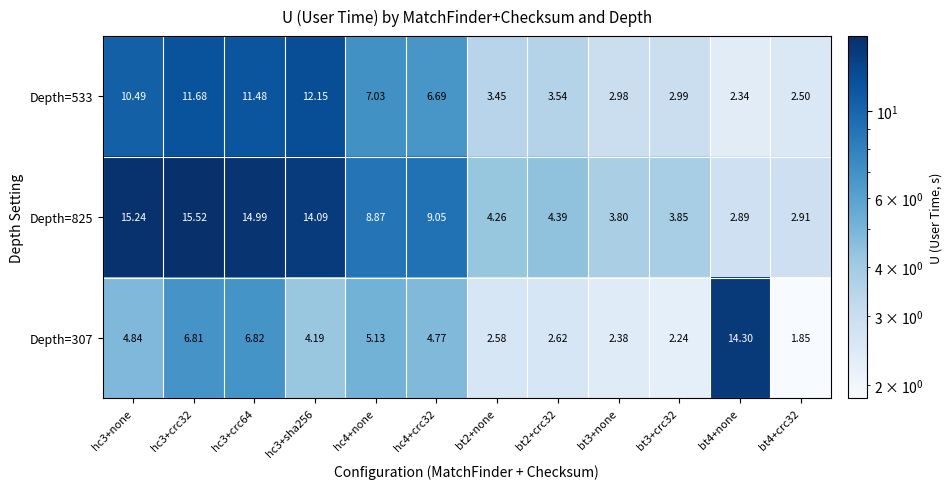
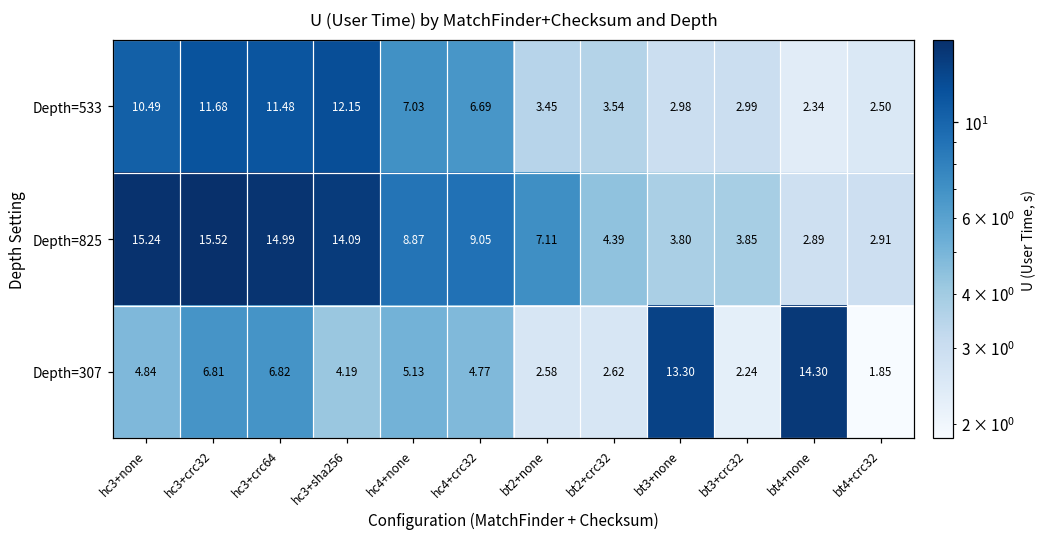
  {
    "Depth=533": {
      "hc3+none": 10.49,
      "hc3+crc32": 11.68,
      "hc3+crc64": 11.48,
      "hc3+sha256": 12.15,
      "hc4+none": 7.03,
      "hc4+crc32": 6.69,
      "bt2+none": 3.45,
      "bt2+crc32": 3.54,
      "bt3+none": 2.98,
      "bt3+crc32": 2.99,
      "bt4+none": 2.34,
      "bt4+crc32": 2.50
    },
    "Depth=825": {
      "hc3+none": 15.24,
      "hc3+crc32": 15.52,
      "hc3+crc64": 14.99,
      "hc3+sha256": 14.09,
      "hc4+none": 8.87,
      "hc4+crc32": 9.05,
-     "bt2+none": 4.26,
+     "bt2+none": 7.11,
      "bt2+crc32": 4.39,
      "bt3+none": 3.80,
      "bt3+crc32": 3.85,
      "bt4+none": 2.89,
      "bt4+crc32": 2.91
    },
    "Depth=307": {
      "hc3+none": 4.84,
      "hc3+crc32": 6.81,
      "hc3+crc64": 6.82,
      "hc3+sha256": 4.19,
      "hc4+none": 5.13,
      "hc4+crc32": 4.77,
      "bt2+none": 2.58,
      "bt2+crc32": 2.62,
-     "bt3+none": 2.38,
+     "bt3+none": 13.30,
      "bt3+crc32": 2.24,
      "bt4+none": 14.30,
      "bt4+crc32": 1.85
    }
  }
